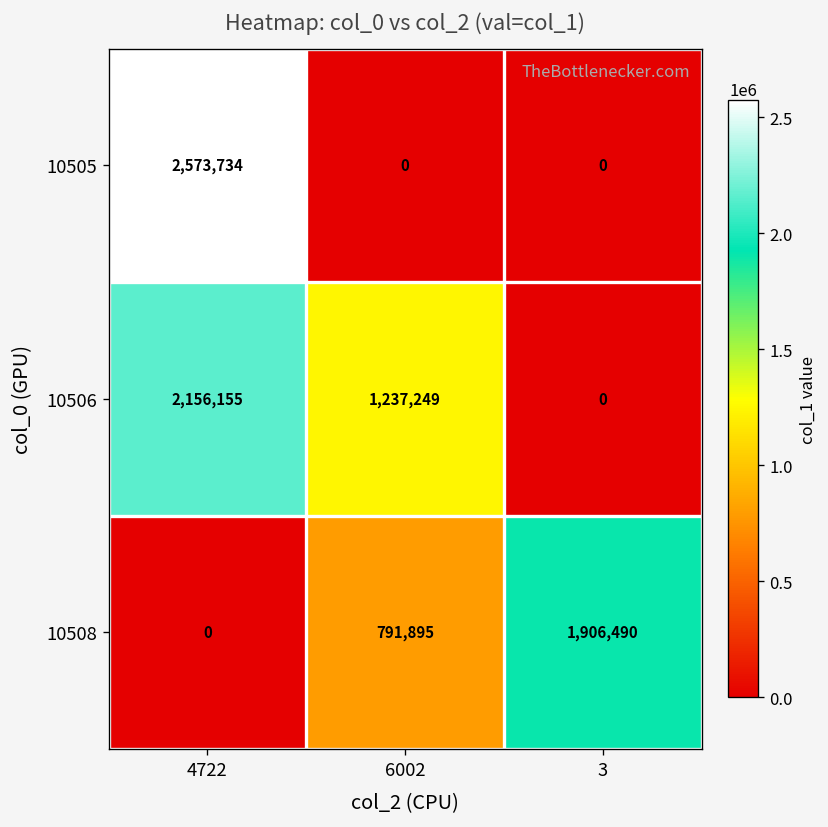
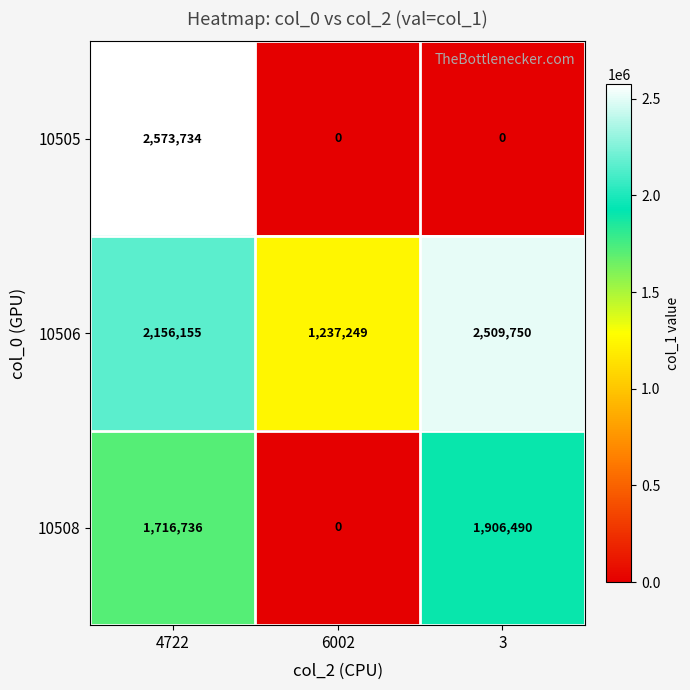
  {
    "10505": {
      "4722": "2,573,734",
      "6002": "0"
    },
    "10506": {
      "4722": "2,156,155",
      "6002": "1,237,249",
-     "3": "0"
+     "3": "2,509,750"
    },
    "10508": {
-     "4722": "0",
-     "6002": "791,895",
+     "4722": "1,716,736",
+     "6002": "0",
      "3": "1,906,490"
    }
  }
